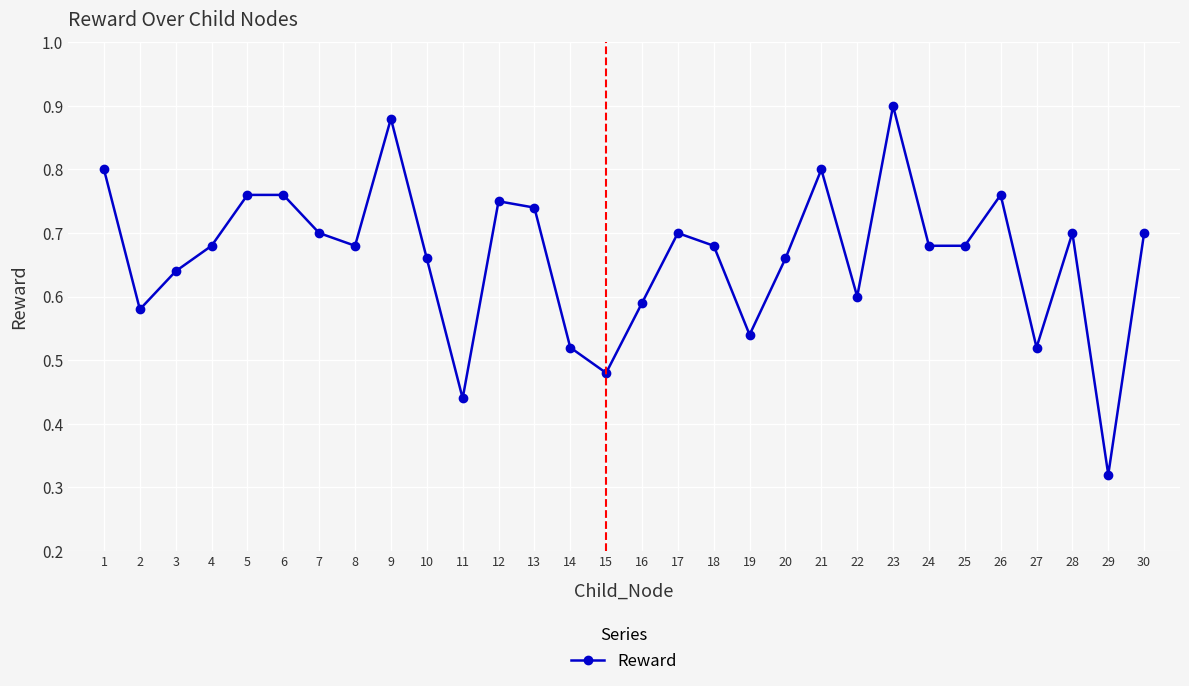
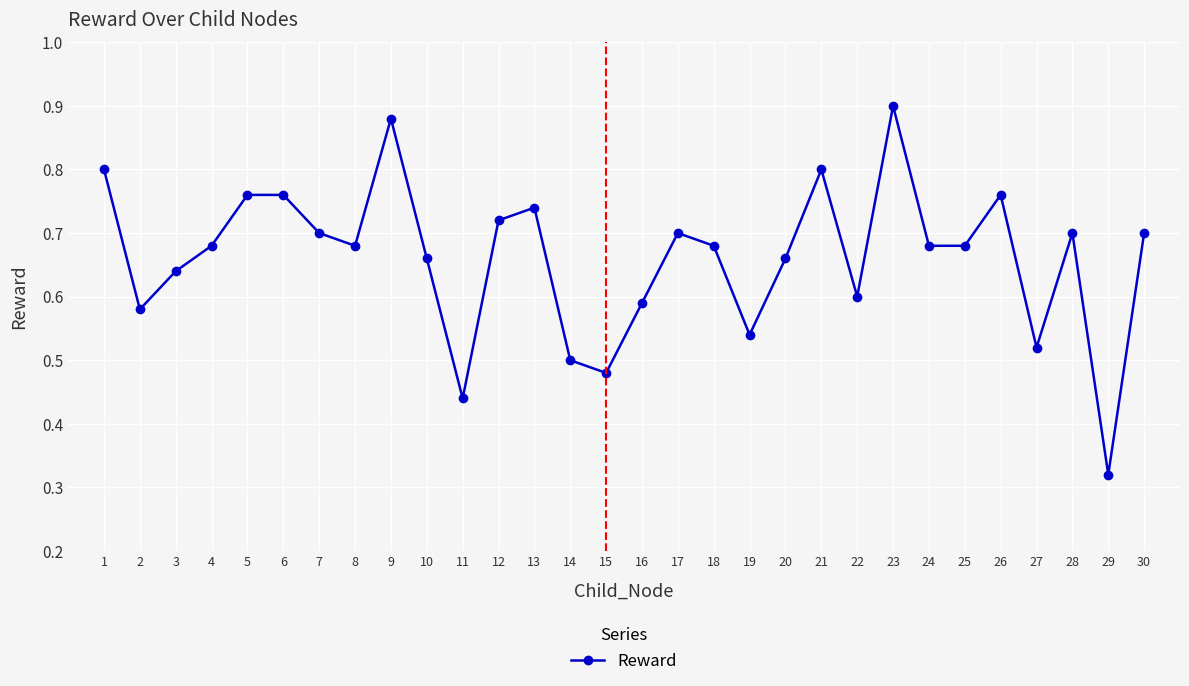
  {
    "1": 0.80,
    "2": 0.58,
    "3": 0.64,
    "4": 0.68,
    "5": 0.76,
    "6": 0.76,
    "7": 0.70,
    "8": 0.68,
    "9": 0.88,
    "10": 0.66,
    "11": 0.44,
-   "12": 0.75,
+   "12": 0.72,
    "13": 0.74,
-   "14": 0.52,
+   "14": 0.50,
    "15": 0.48,
    "16": 0.59,
    "17": 0.70,
    "18": 0.68,
    "19": 0.54,
    "20": 0.66,
    "21": 0.80,
    "22": 0.60,
    "23": 0.90,
    "24": 0.68,
    "25": 0.68,
    "26": 0.76,
    "27": 0.52,
    "28": 0.70,
    "29": 0.32,
    "30": 0.70
  }
